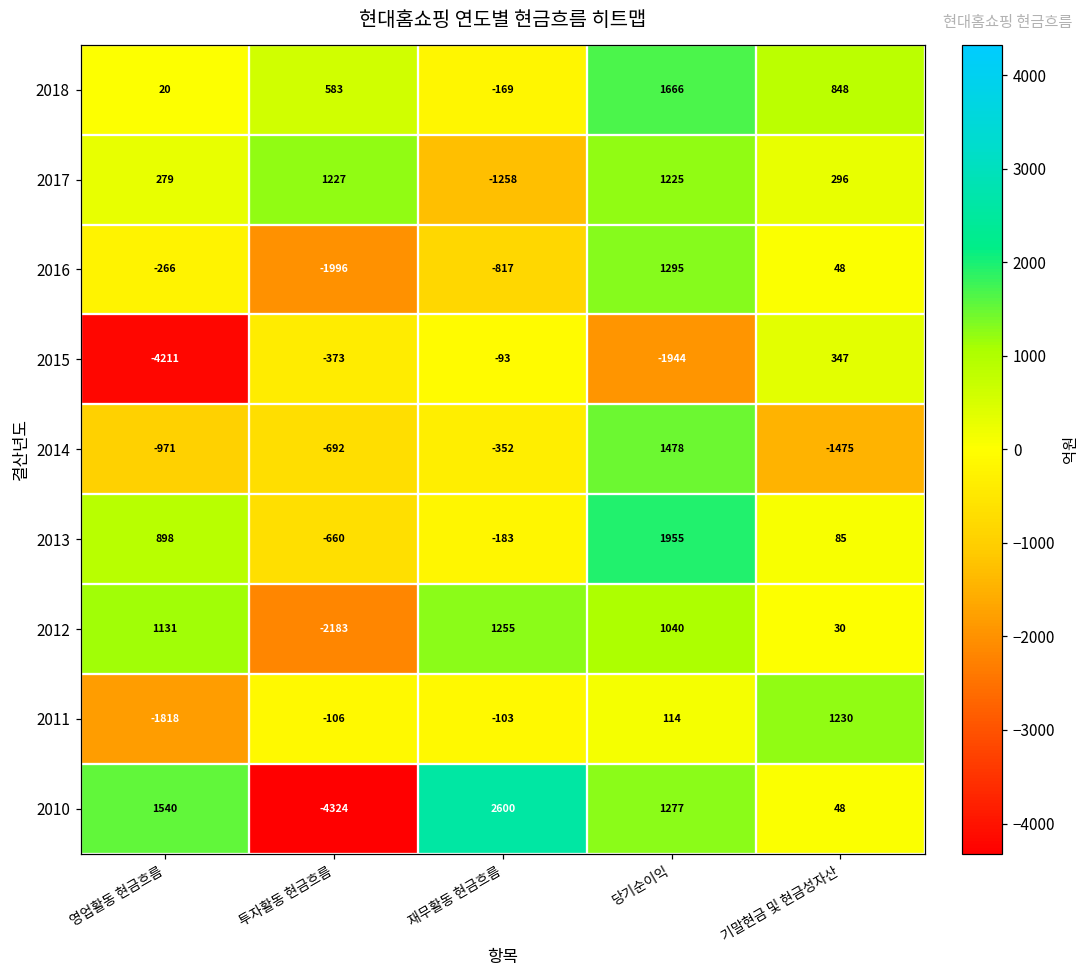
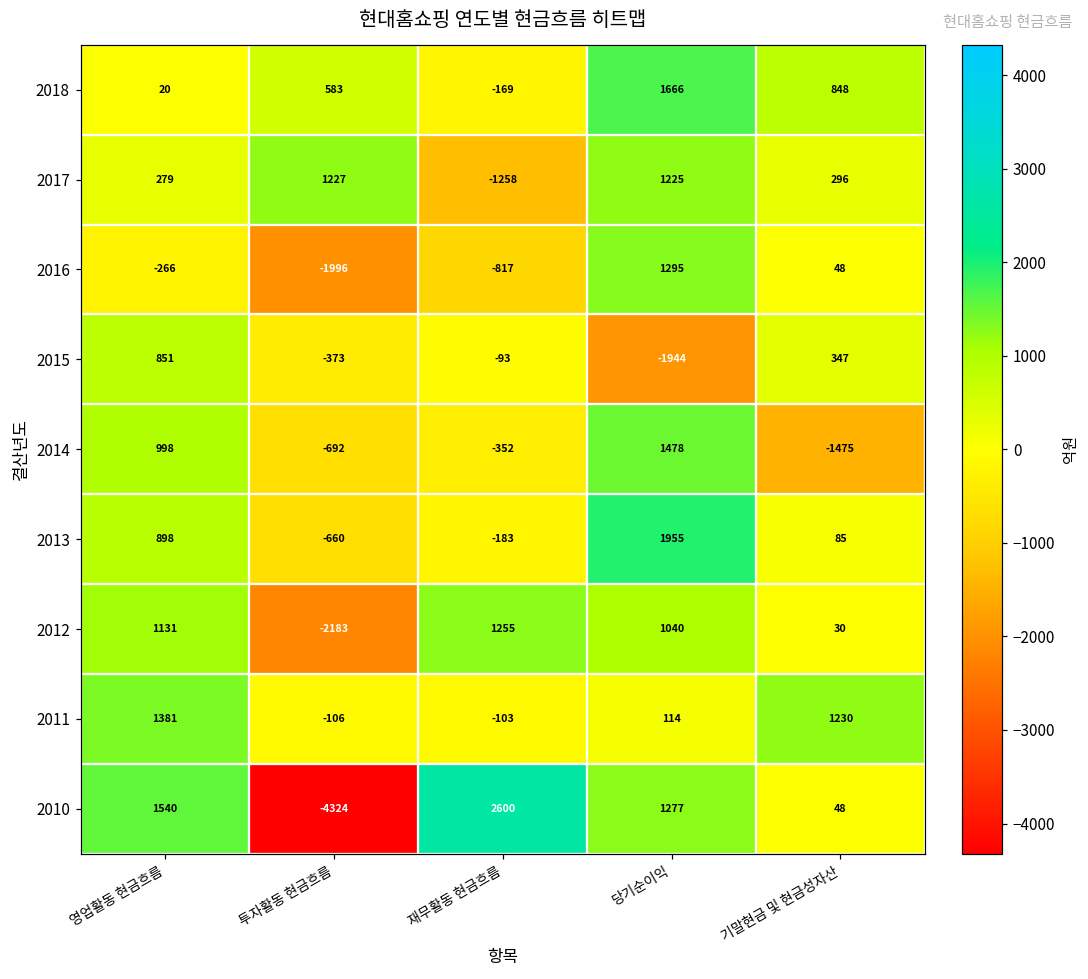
  {
    "2018": {
      "영업활동 현금흐름": 20,
      "투자활동 현금흐름": 583,
      "재무활동 현금흐름": -169,
      "당기순이익": 1666,
      "기말현금 및 현금성자산": 848
    },
    "2017": {
      "영업활동 현금흐름": 279,
      "투자활동 현금흐름": 1227,
      "재무활동 현금흐름": -1258,
      "당기순이익": 1225,
      "기말현금 및 현금성자산": 296
    },
    "2016": {
      "영업활동 현금흐름": -266,
      "투자활동 현금흐름": -1996,
      "재무활동 현금흐름": -817,
      "당기순이익": 1295,
      "기말현금 및 현금성자산": 48
    },
    "2015": {
-     "영업활동 현금흐름": -4211,
+     "영업활동 현금흐름": 851,
      "투자활동 현금흐름": -373,
      "재무활동 현금흐름": -93,
      "당기순이익": -1944,
      "기말현금 및 현금성자산": 347
    },
    "2014": {
-     "영업활동 현금흐름": -971,
+     "영업활동 현금흐름": 998,
      "투자활동 현금흐름": -692,
      "재무활동 현금흐름": -352,
      "당기순이익": 1478,
      "기말현금 및 현금성자산": -1475
    },
    "2013": {
      "영업활동 현금흐름": 898,
      "투자활동 현금흐름": -660,
      "재무활동 현금흐름": -183,
      "당기순이익": 1955,
      "기말현금 및 현금성자산": 85
    },
    "2012": {
      "영업활동 현금흐름": 1131,
      "투자활동 현금흐름": -2183,
      "재무활동 현금흐름": 1255,
      "당기순이익": 1040,
      "기말현금 및 현금성자산": 30
    },
    "2011": {
-     "영업활동 현금흐름": -1818,
+     "영업활동 현금흐름": 1381,
      "투자활동 현금흐름": -106,
      "재무활동 현금흐름": -103,
      "당기순이익": 114,
      "기말현금 및 현금성자산": 1230
    },
    "2010": {
      "영업활동 현금흐름": 1540,
      "투자활동 현금흐름": -4324,
      "재무활동 현금흐름": 2600,
      "당기순이익": 1277,
      "기말현금 및 현금성자산": 48
    }
  }
